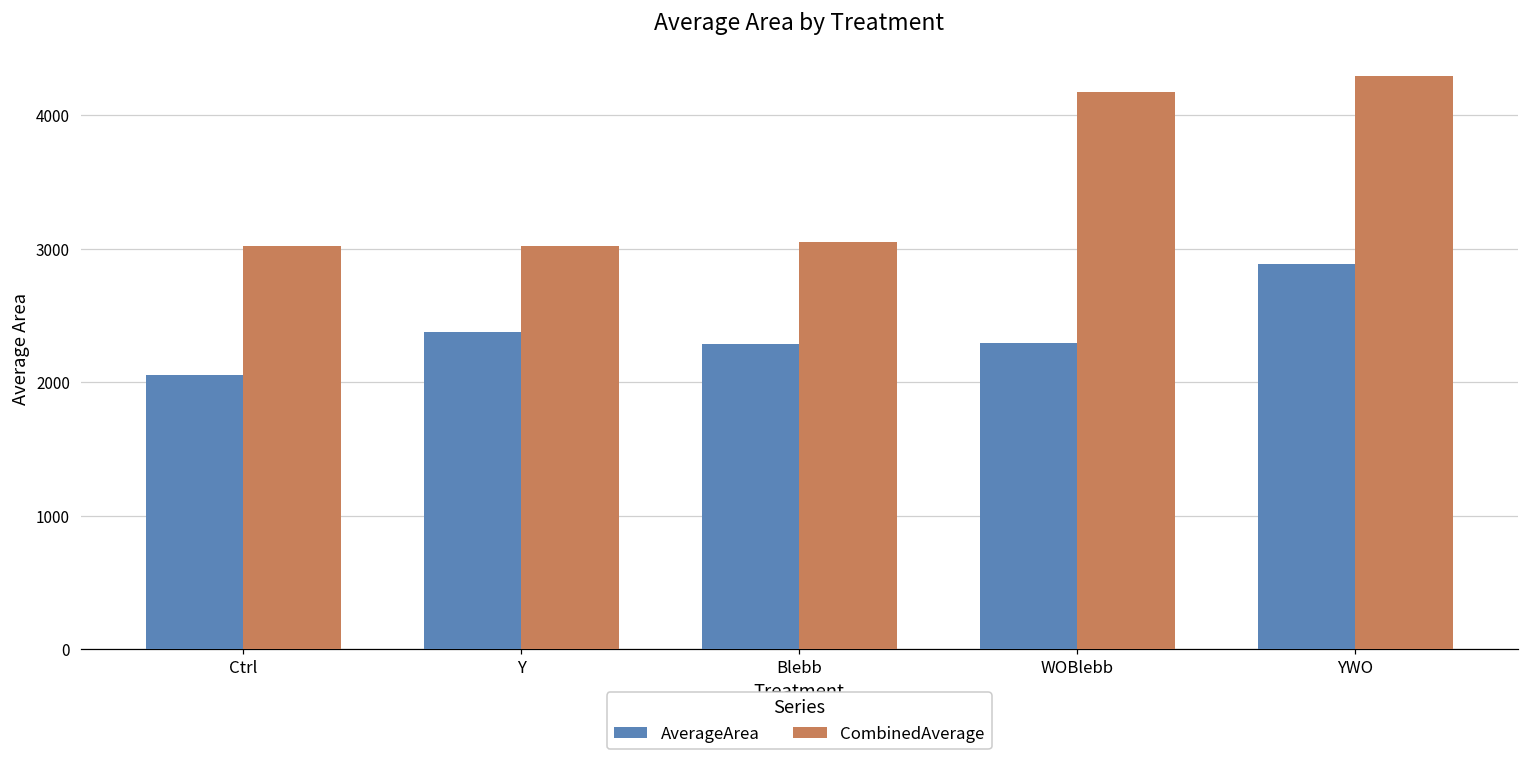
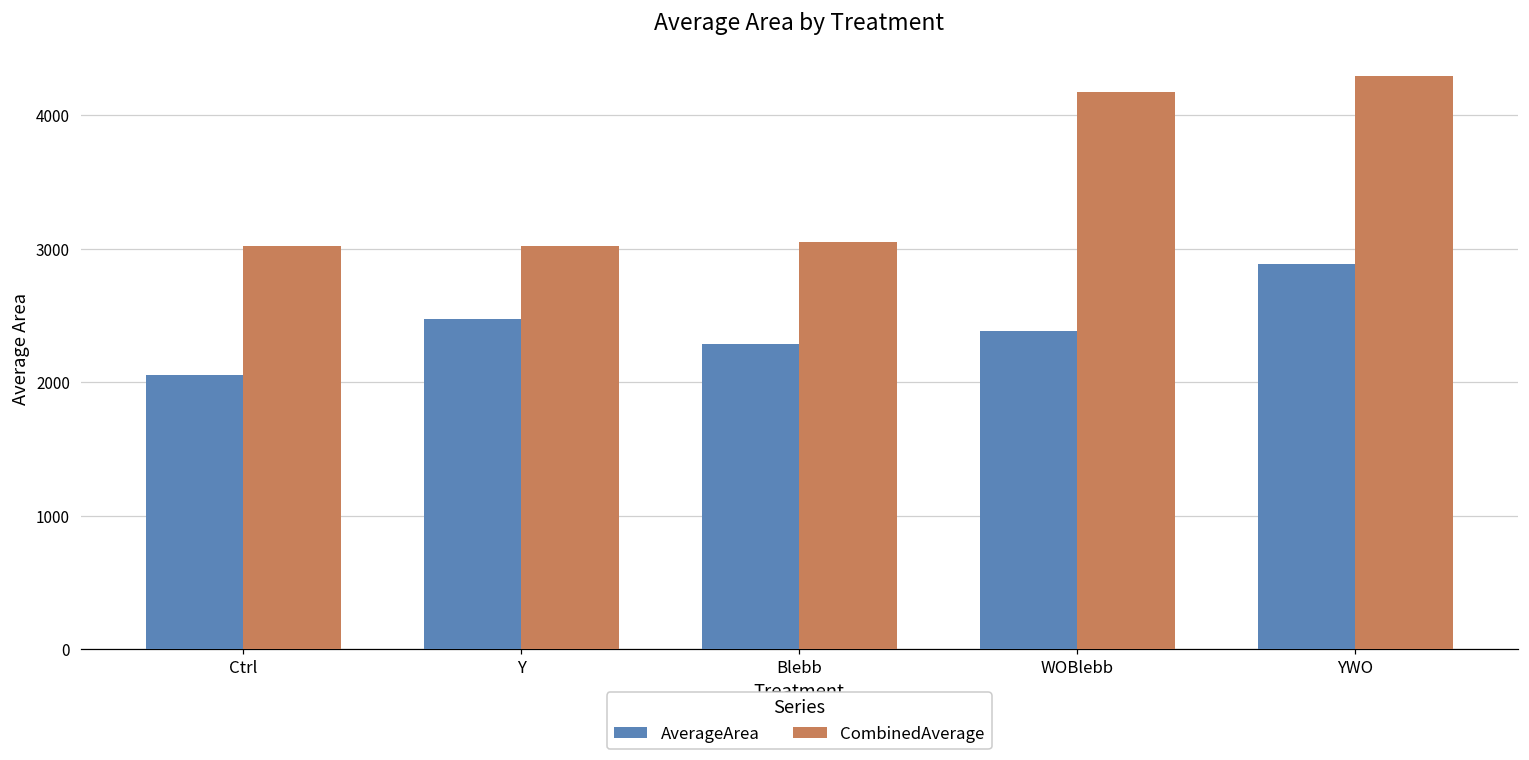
  {
    "AverageArea": {
      "Ctrl": 2050,
-     "Y": 2380,
+     "Y": 2470,
      "Blebb": 2280,
-     "WOBlebb": 2290,
+     "WOBlebb": 2380,
      "YWO": 2890
    },
    "CombinedAverage": {
      "Ctrl": 3020,
      "Y": 3020,
      "Blebb": 3050,
      "WOBlebb": 4170,
      "YWO": 4290
    }
  }
